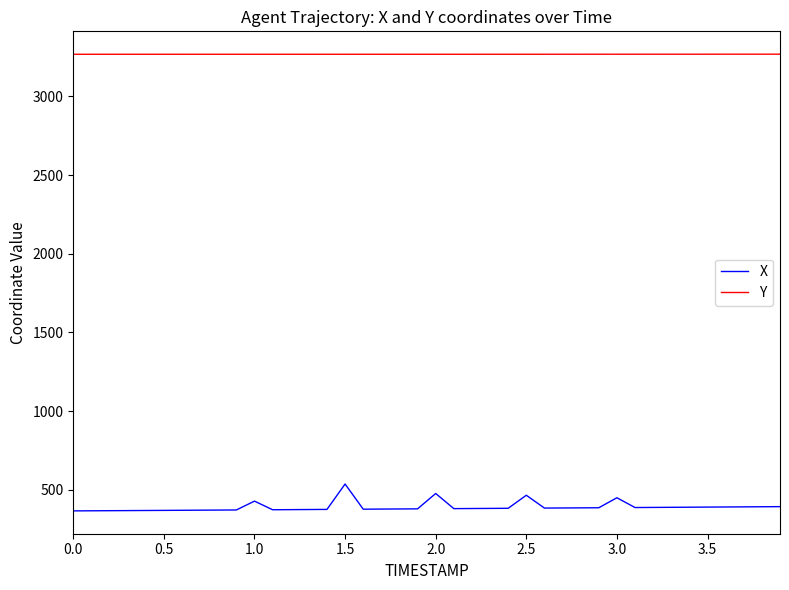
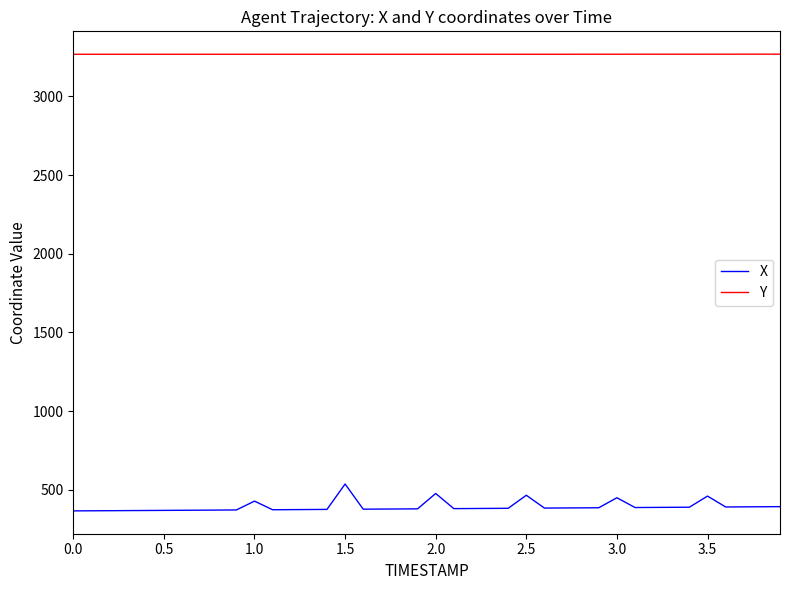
  {
    "X": {
      "0.0": 370,
      "0.5": 370,
      "1.0": 430,
      "1.5": 540,
      "2.0": 480,
      "2.5": 470,
      "3.0": 450,
-     "3.5": 390
+     "3.5": 460
    },
    "Y": {
      "0.0": 3270,
      "0.5": 3270,
      "1.0": 3270,
      "1.5": 3270,
      "2.0": 3270,
      "2.5": 3270,
      "3.0": 3270,
      "3.5": 3270
    }
  }
